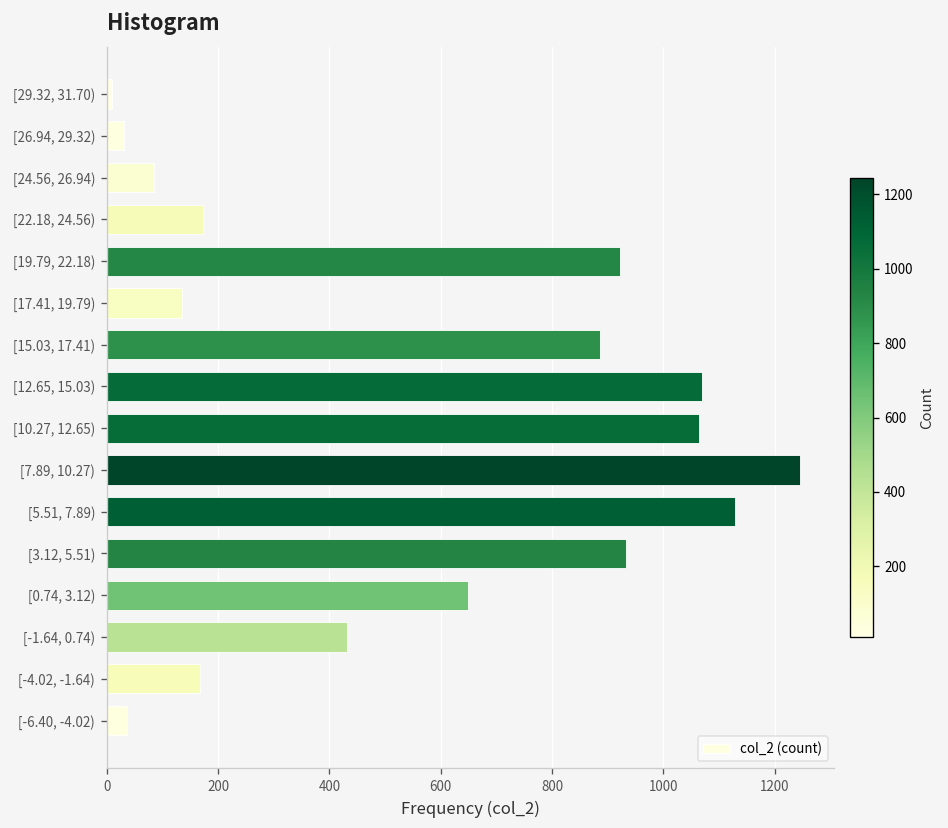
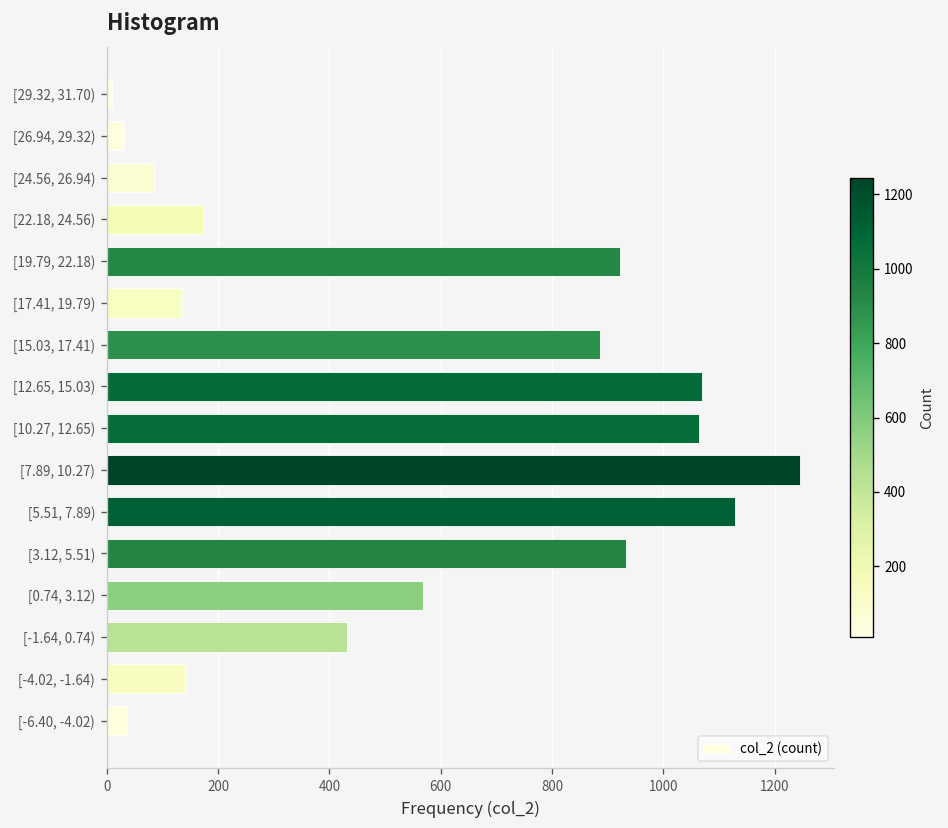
  {
    "[29.32, 31.70)": 10,
    "[26.94, 29.32)": 30,
    "[24.56, 26.94)": 80,
    "[22.18, 24.56)": 170,
    "[19.79, 22.18)": 920,
    "[17.41, 19.79)": 140,
    "[15.03, 17.41)": 890,
    "[12.65, 15.03)": 1070,
    "[10.27, 12.65)": 1060,
    "[7.89, 10.27)": 1250,
    "[5.51, 7.89)": 1130,
    "[3.12, 5.51)": 930,
-   "[0.74, 3.12)": 650,
+   "[0.74, 3.12)": 570,
    "[-1.64, 0.74)": 430,
-   "[-4.02, -1.64)": 170,
+   "[-4.02, -1.64)": 140,
    "[-6.40, -4.02)": 40
  }
